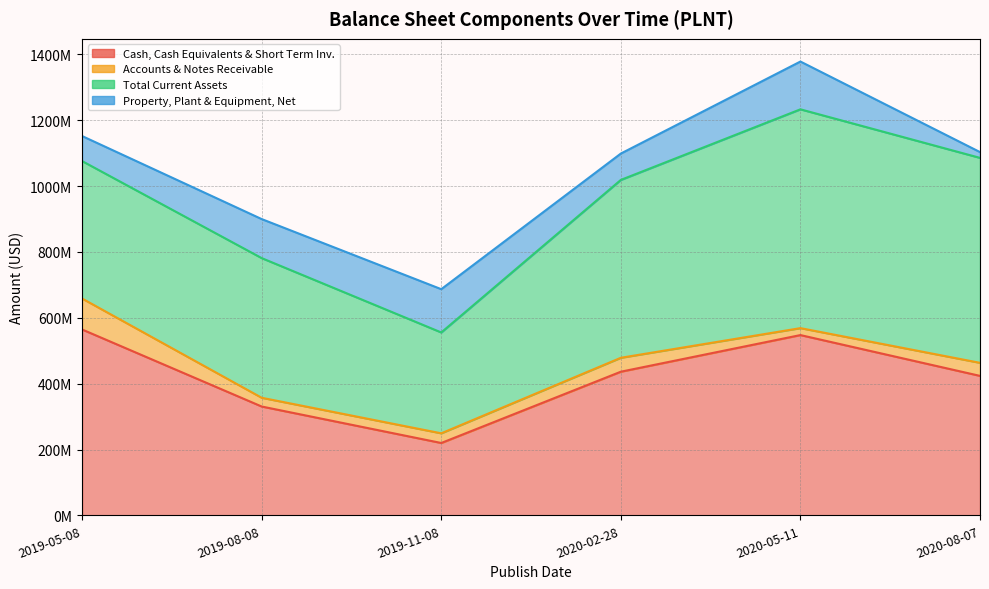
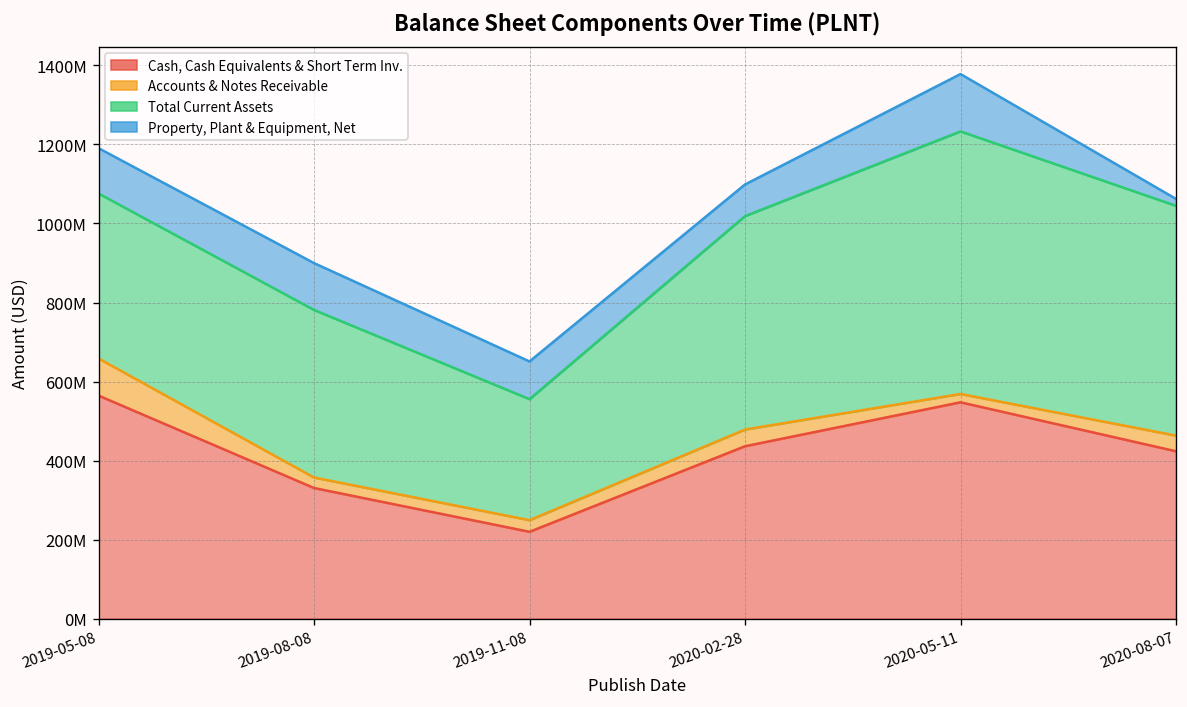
  {
    "Cash, Cash Equivalents & Short Term Inv.": {
      "2019-05-08": 560000000,
      "2019-08-08": 330000000,
      "2019-11-08": 220000000,
      "2020-02-28": 440000000,
      "2020-05-11": 550000000,
      "2020-08-07": 420000000
    },
    "Accounts & Notes Receivable": {
      "2019-05-08": 90000000,
      "2019-08-08": 30000000,
      "2019-11-08": 30000000,
      "2020-02-28": 40000000,
      "2020-05-11": 20000000,
      "2020-08-07": 40000000
    },
    "Total Current Assets": {
      "2019-05-08": 420000000,
      "2019-08-08": 420000000,
      "2019-11-08": 310000000,
      "2020-02-28": 540000000,
      "2020-05-11": 660000000,
-     "2020-08-07": 620000000
+     "2020-08-07": 580000000
    },
    "Property, Plant & Equipment, Net": {
-     "2019-05-08": 80000000,
+     "2019-05-08": 110000000,
      "2019-08-08": 120000000,
-     "2019-11-08": 130000000,
+     "2019-11-08": 100000000,
      "2020-02-28": 80000000,
      "2020-05-11": 150000000,
      "2020-08-07": 20000000
    }
  }
